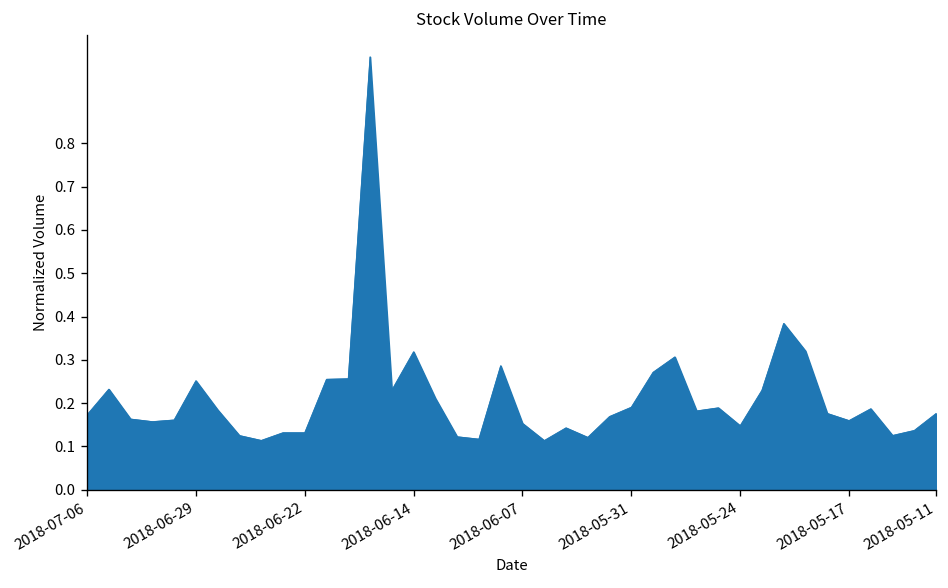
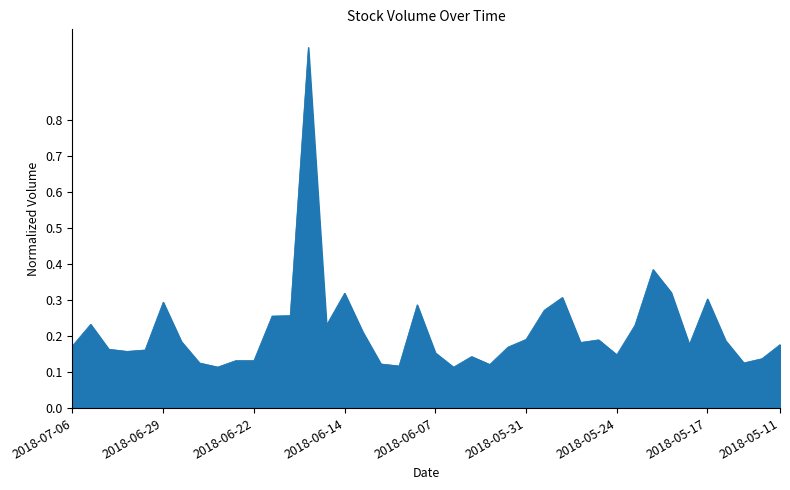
  {
    "2018-07-06": 0.17,
-   "2018-06-29": 0.25,
+   "2018-06-29": 0.29,
    "2018-06-22": 0.13,
    "2018-06-14": 0.32,
    "2018-06-07": 0.15,
    "2018-05-31": 0.19,
    "2018-05-24": 0.15,
-   "2018-05-17": 0.16,
+   "2018-05-17": 0.30,
    "2018-05-11": 0.18
  }
